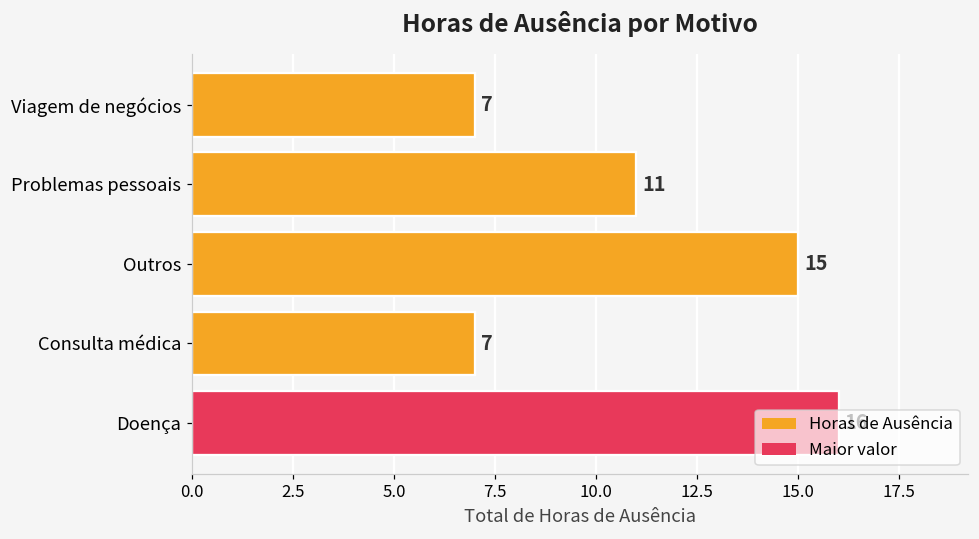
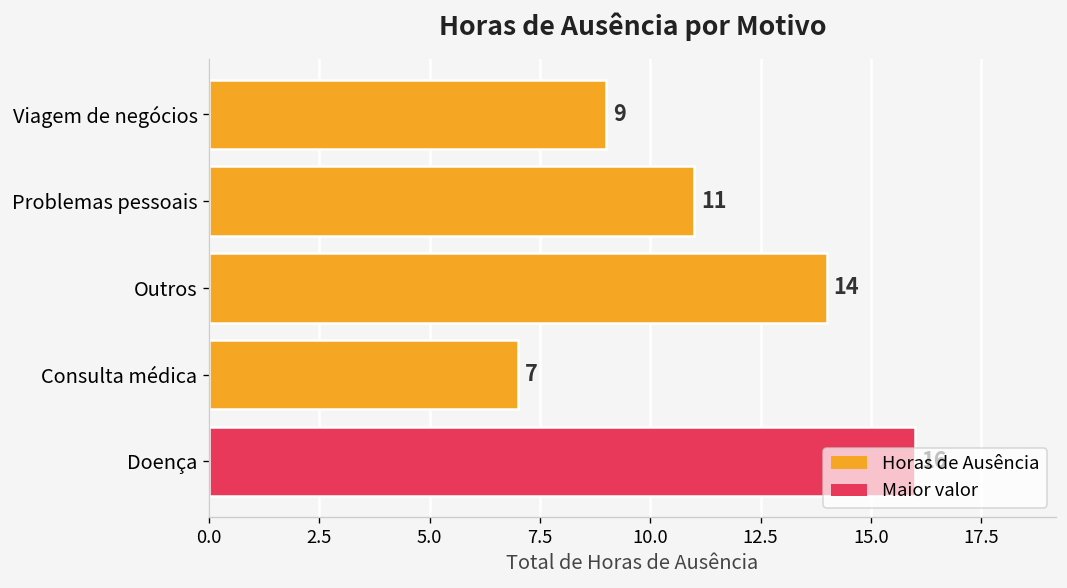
  {
-   "Viagem de negócios": 7,
+   "Viagem de negócios": 9,
    "Problemas pessoais": 11,
-   "Outros": 15,
+   "Outros": 14,
    "Consulta médica": 7
  }
